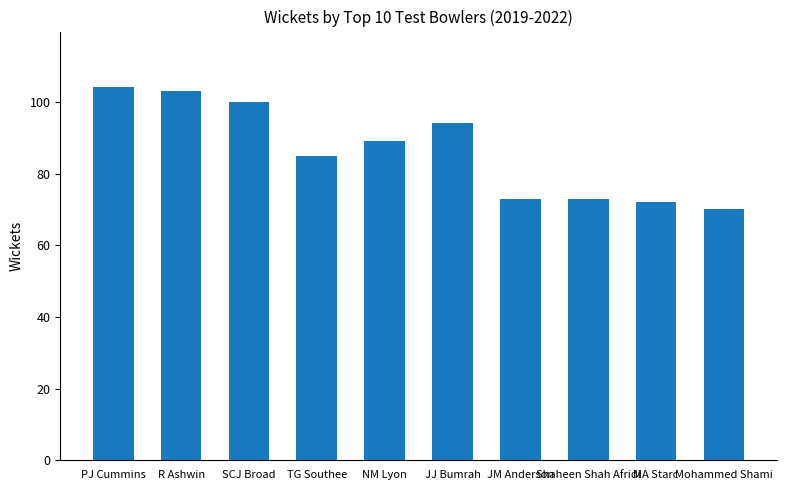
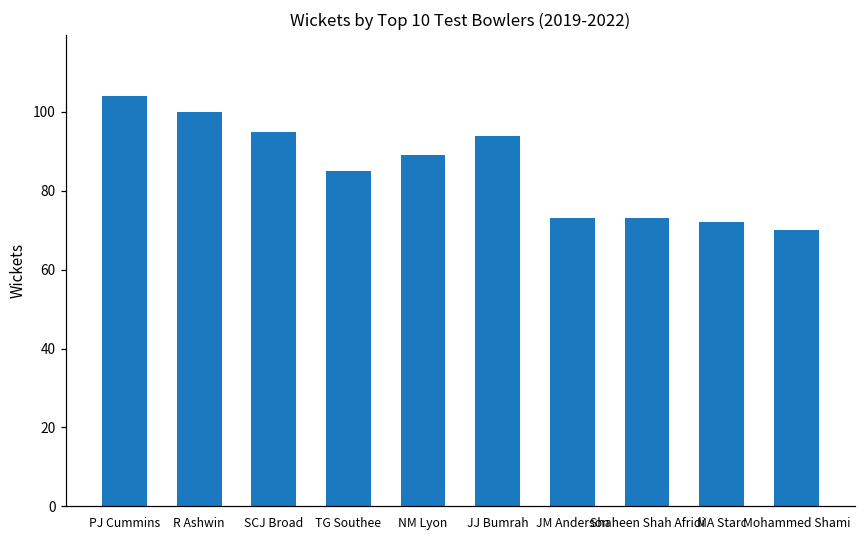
  {
    "PJ Cummins": 104,
-   "R Ashwin": 103,
-   "SCJ Broad": 100,
+   "R Ashwin": 100,
+   "SCJ Broad": 95,
    "TG Southee": 85,
    "NM Lyon": 89,
    "JJ Bumrah": 94,
    "Mohammed Shami": 70
  }
